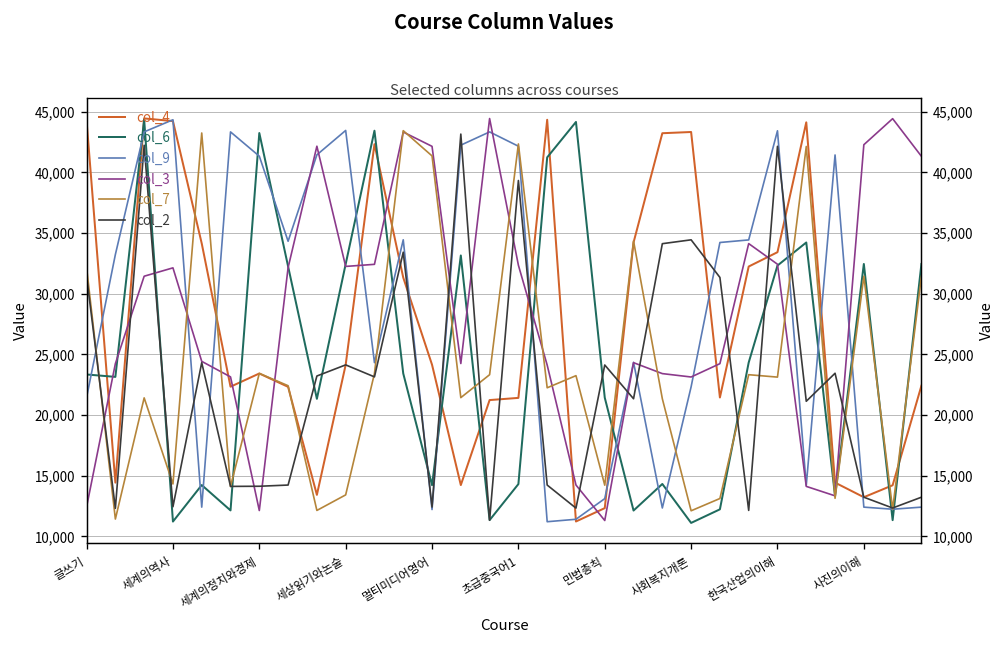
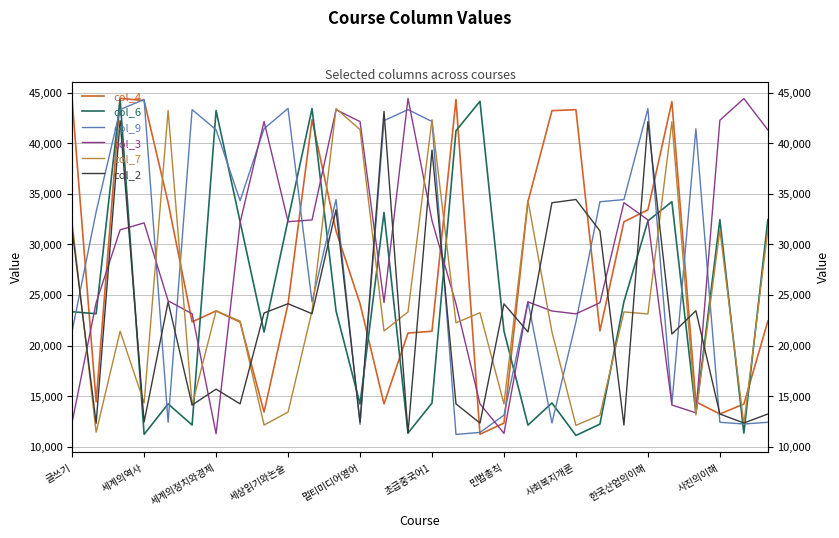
  {
    "col_6": {
      "글쓰기": "23,300",
      "세계의역사": "11,200",
      "세계의정치와경제": "43,200",
      "멀티미디어영어": "14,200",
      "초급중국어1": "14,300",
      "민법총칙": "21,400",
      "사회복지개론": "11,100",
      "사진의이해": "32,400"
    },
    "col_9": {
      "글쓰기": "21,400",
      "세계의정치와경제": "41,300",
      "세상읽기와논술": "43,400",
      "민법총칙": "13,100",
      "사회복지개론": "22,300",
      "한국산업의이해": "43,400",
      "사진의이해": "12,400"
    },
    "col_3": {
      "글쓰기": "12,400",
      "세계의역사": "32,100",
-     "세계의정치와경제": "12,100",
+     "세계의정치와경제": "11,300",
      "멀티미디어영어": "42,100",
      "초급중국어1": "32,300",
      "민법총칙": "11,300",
      "사회복지개론": "23,100",
      "사진의이해": "42,300"
    },
    "col_2": {
      "글쓰기": "31,400",
      "세계의역사": "12,400",
-     "세계의정치와경제": "14,100",
+     "세계의정치와경제": "15,700",
      "초급중국어1": "39,300",
      "민법총칙": "24,100",
      "사회복지개론": "34,400",
      "한국산업의이해": "42,100"
    }
  }
